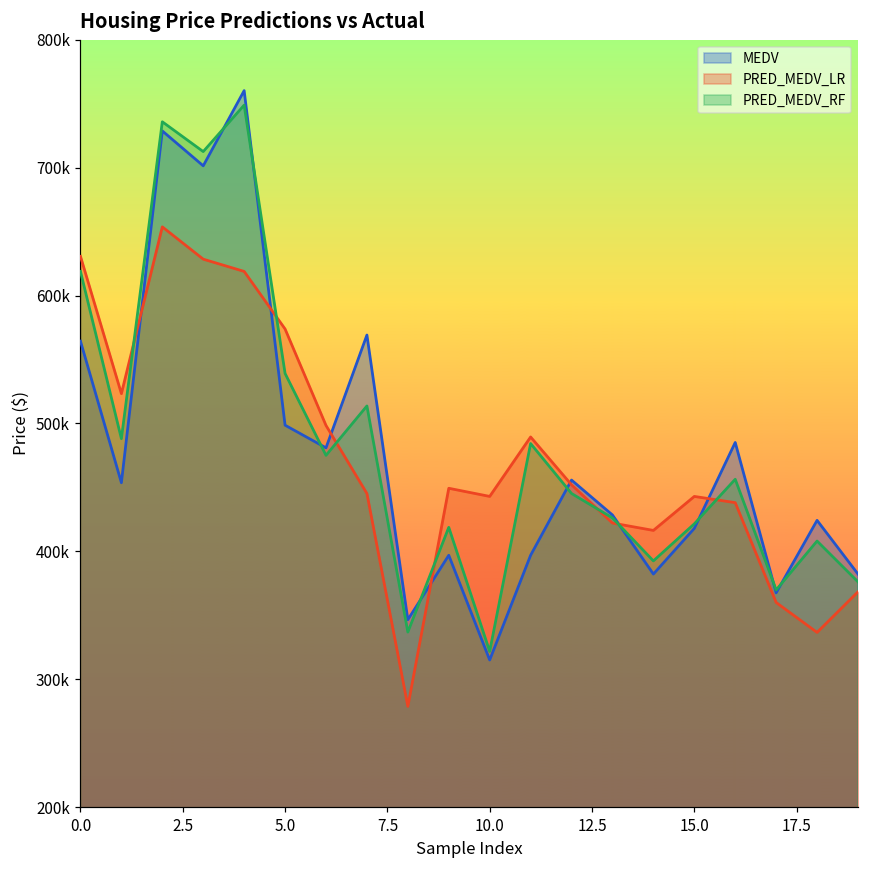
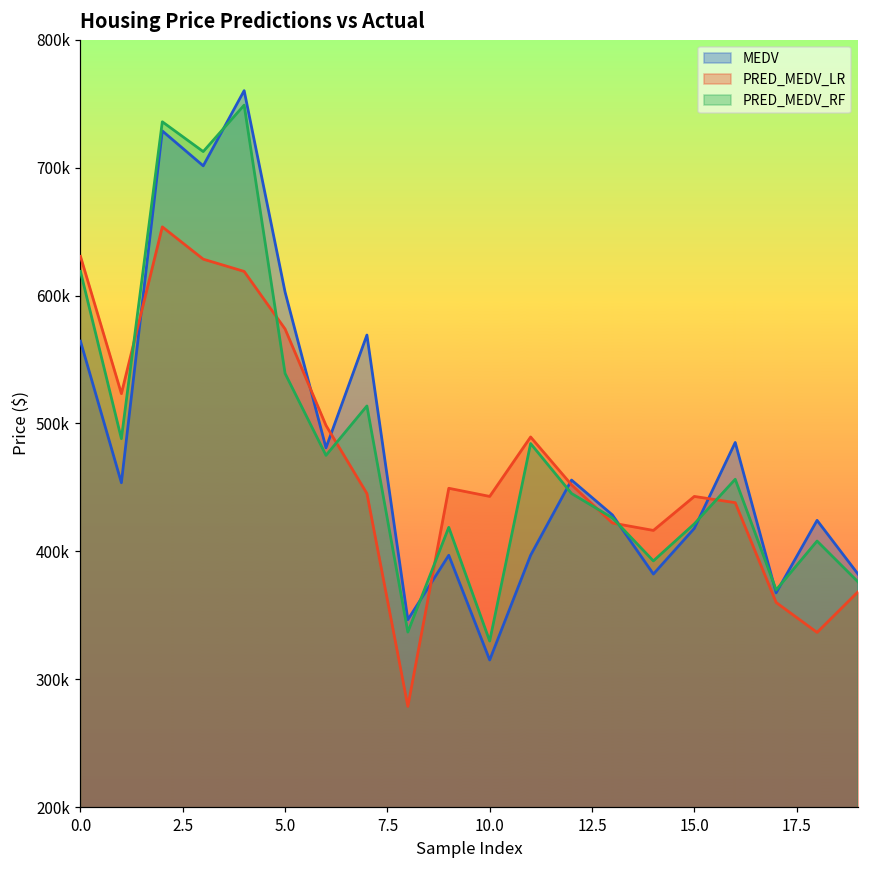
  {
    "MEDV": {
      "0.0": 564000,
-     "5.0": 499000,
+     "5.0": 603000,
      "10.0": 315000,
      "15.0": 418000
    },
    "PRED_MEDV_LR": {
      "0.0": 631000,
      "5.0": 574000,
      "10.0": 443000,
      "15.0": 443000
    },
    "PRED_MEDV_RF": {
      "0.0": 619000,
      "5.0": 539000,
-     "10.0": 322000,
+     "10.0": 330000,
      "15.0": 421000
    }
  }
